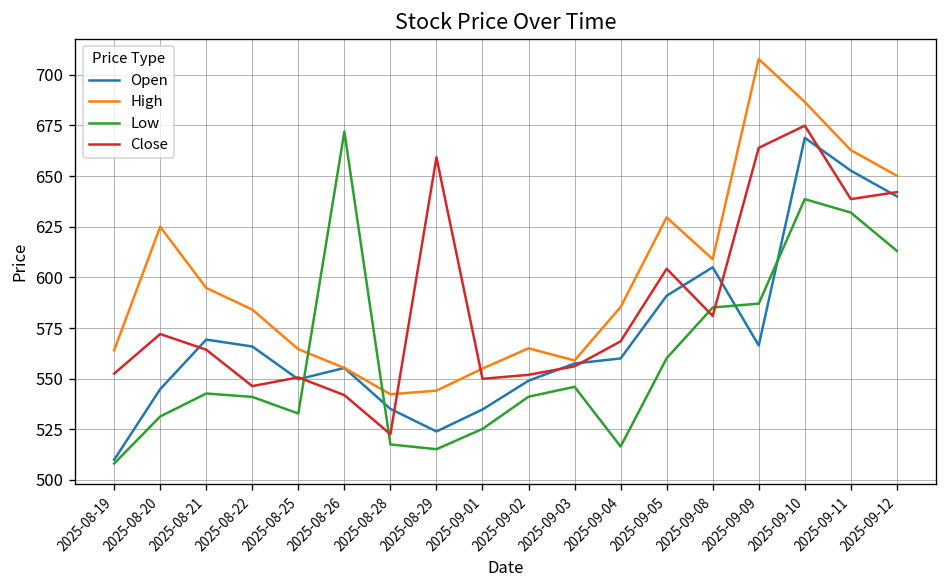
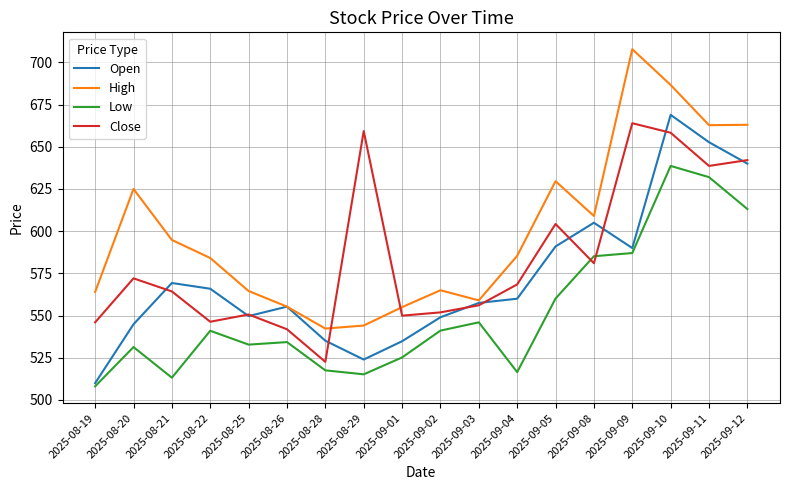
  {
    "Open": {
      "2025-08-19": 510,
      "2025-08-20": 545,
      "2025-08-21": 569,
      "2025-08-22": 566,
      "2025-08-28": 535,
      "2025-08-29": 524,
      "2025-09-01": 535,
      "2025-09-02": 549,
      "2025-09-04": 560,
      "2025-09-05": 591,
      "2025-09-08": 605,
-     "2025-09-09": 566,
+     "2025-09-09": 590,
      "2025-09-10": 669,
      "2025-09-11": 653,
      "2025-09-12": 640
    },
    "High": {
      "2025-08-19": 564,
      "2025-08-20": 625,
      "2025-08-21": 595,
      "2025-08-22": 584,
      "2025-08-25": 565,
      "2025-08-28": 542,
      "2025-08-29": 544,
      "2025-09-01": 555,
      "2025-09-02": 565,
      "2025-09-04": 585,
      "2025-09-05": 630,
      "2025-09-08": 609,
      "2025-09-09": 708,
      "2025-09-10": 687,
      "2025-09-11": 663,
-     "2025-09-12": 650
+     "2025-09-12": 663
    },
    "Low": {
      "2025-08-19": 508,
      "2025-08-20": 531,
-     "2025-08-21": 543,
+     "2025-08-21": 513,
      "2025-08-22": 541,
      "2025-08-25": 533,
-     "2025-08-26": 672,
+     "2025-08-26": 534,
      "2025-08-28": 518,
      "2025-08-29": 515,
      "2025-09-01": 525,
      "2025-09-02": 541,
      "2025-09-03": 546,
      "2025-09-04": 517,
      "2025-09-05": 560,
      "2025-09-08": 585,
      "2025-09-09": 587,
      "2025-09-10": 639,
      "2025-09-11": 632,
      "2025-09-12": 613
    },
    "Close": {
-     "2025-08-19": 553,
+     "2025-08-19": 546,
      "2025-08-20": 572,
      "2025-08-21": 564,
      "2025-08-22": 546,
      "2025-08-26": 542,
      "2025-08-28": 523,
      "2025-08-29": 659,
      "2025-09-01": 550,
      "2025-09-02": 552,
      "2025-09-04": 568,
      "2025-09-05": 604,
      "2025-09-08": 581,
      "2025-09-09": 664,
-     "2025-09-10": 675,
+     "2025-09-10": 658,
      "2025-09-11": 639,
      "2025-09-12": 642
    }
  }
